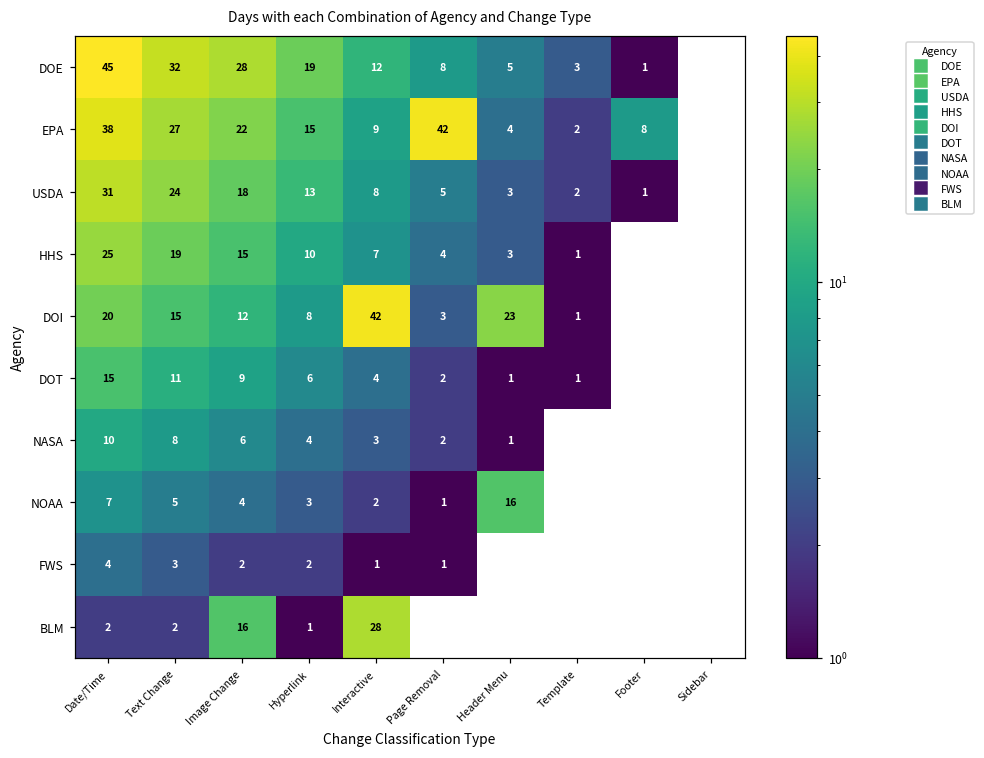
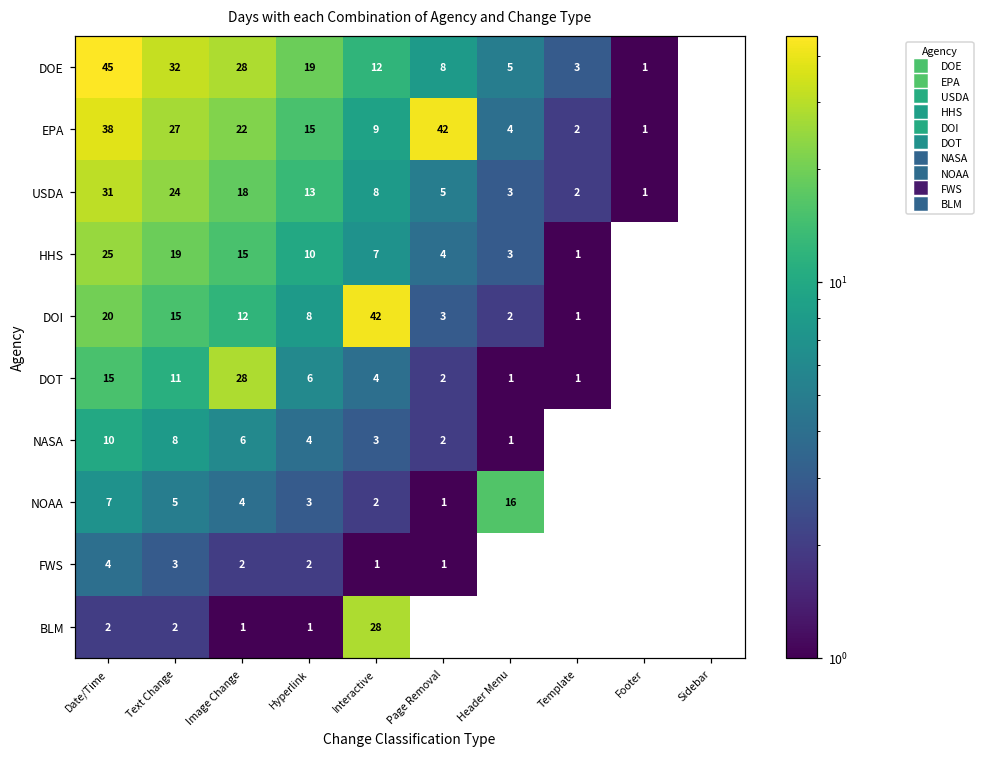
  {
    "DOE": {
      "Date/Time": 45,
      "Text Change": 32,
      "Image Change": 28,
      "Hyperlink": 19,
      "Interactive": 12,
      "Page Removal": 8,
      "Header Menu": 5,
      "Template": 3,
      "Footer": 1
    },
    "EPA": {
      "Date/Time": 38,
      "Text Change": 27,
      "Image Change": 22,
      "Hyperlink": 15,
      "Interactive": 9,
      "Page Removal": 42,
      "Header Menu": 4,
      "Template": 2,
-     "Footer": 8
+     "Footer": 1
    },
    "USDA": {
      "Date/Time": 31,
      "Text Change": 24,
      "Image Change": 18,
      "Hyperlink": 13,
      "Interactive": 8,
      "Page Removal": 5,
      "Header Menu": 3,
      "Template": 2,
      "Footer": 1
    },
    "HHS": {
      "Date/Time": 25,
      "Text Change": 19,
      "Image Change": 15,
      "Hyperlink": 10,
      "Interactive": 7,
      "Page Removal": 4,
      "Header Menu": 3,
      "Template": 1
    },
    "DOI": {
      "Date/Time": 20,
      "Text Change": 15,
      "Image Change": 12,
      "Hyperlink": 8,
      "Interactive": 42,
      "Page Removal": 3,
-     "Header Menu": 23,
+     "Header Menu": 2,
      "Template": 1
    },
    "DOT": {
      "Date/Time": 15,
      "Text Change": 11,
-     "Image Change": 9,
+     "Image Change": 28,
      "Hyperlink": 6,
      "Interactive": 4,
      "Page Removal": 2,
      "Header Menu": 1,
      "Template": 1
    },
    "NASA": {
      "Date/Time": 10,
      "Text Change": 8,
      "Image Change": 6,
      "Hyperlink": 4,
      "Interactive": 3,
      "Page Removal": 2,
      "Header Menu": 1
    },
    "NOAA": {
      "Date/Time": 7,
      "Text Change": 5,
      "Image Change": 4,
      "Hyperlink": 3,
      "Interactive": 2,
      "Page Removal": 1,
      "Header Menu": 16
    },
    "FWS": {
      "Date/Time": 4,
      "Text Change": 3,
      "Image Change": 2,
      "Hyperlink": 2,
      "Interactive": 1,
      "Page Removal": 1
    },
    "BLM": {
      "Date/Time": 2,
      "Text Change": 2,
-     "Image Change": 16,
+     "Image Change": 1,
      "Hyperlink": 1,
      "Interactive": 28
    }
  }
